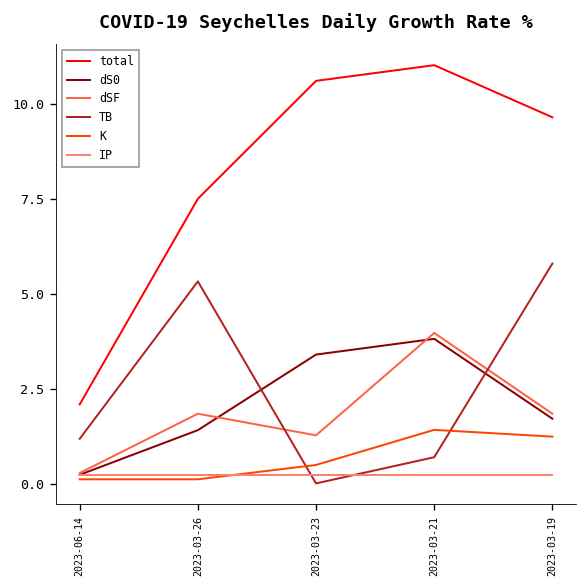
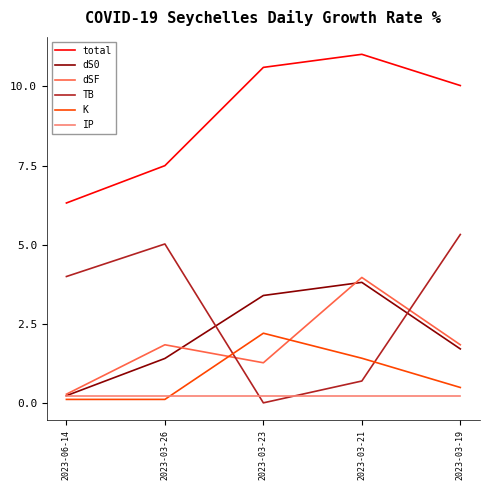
  {
    "total": {
-     "2023-06-14": 2.1,
+     "2023-06-14": 6.3,
      "2023-03-26": 7.5,
      "2023-03-23": 10.6,
      "2023-03-21": 11.0,
-     "2023-03-19": 9.6
+     "2023-03-19": 10.0
    },
    "dS0": {
      "2023-03-26": 1.4,
      "2023-03-23": 3.4,
      "2023-03-21": 3.8,
      "2023-03-19": 1.7
    },
    "TB": {
-     "2023-06-14": 1.2,
-     "2023-03-26": 5.3,
+     "2023-06-14": 4.0,
+     "2023-03-26": 5.0,
      "2023-03-23": 0.0,
      "2023-03-21": 0.7,
-     "2023-03-19": 5.8
+     "2023-03-19": 5.3
    },
    "K": {
      "2023-06-14": 0.1,
      "2023-03-26": 0.1,
-     "2023-03-23": 0.5,
+     "2023-03-23": 2.2,
      "2023-03-21": 1.4,
-     "2023-03-19": 1.2
+     "2023-03-19": 0.5
    }
  }
